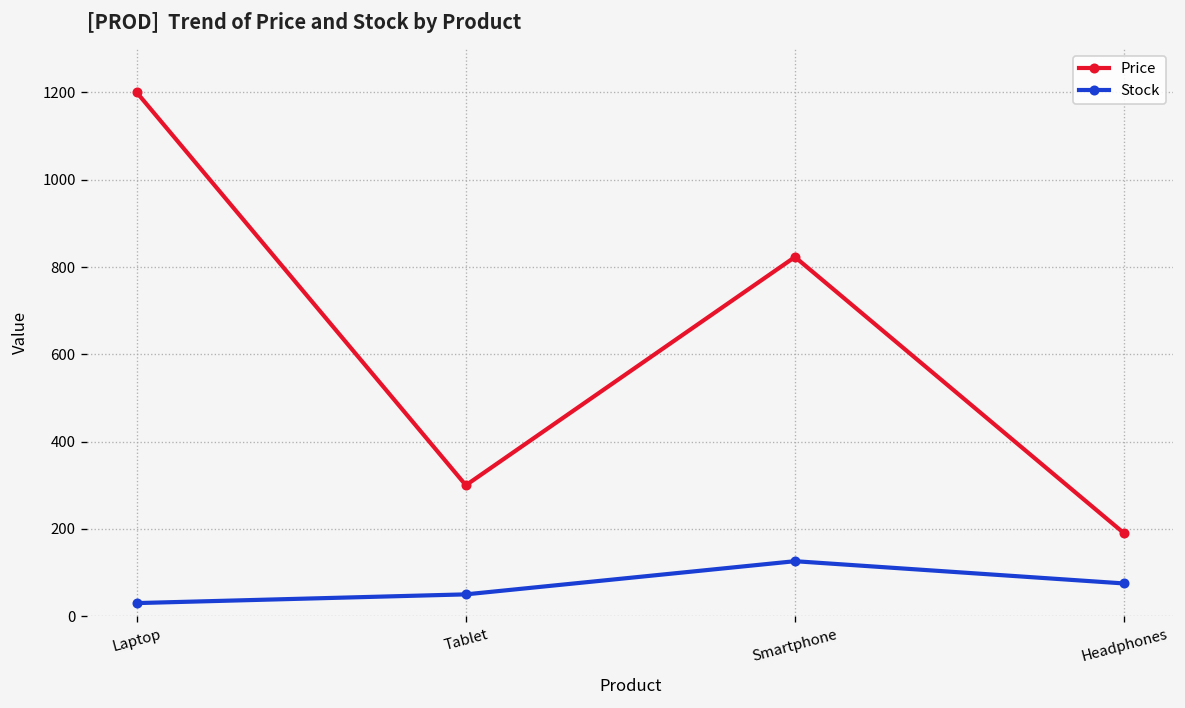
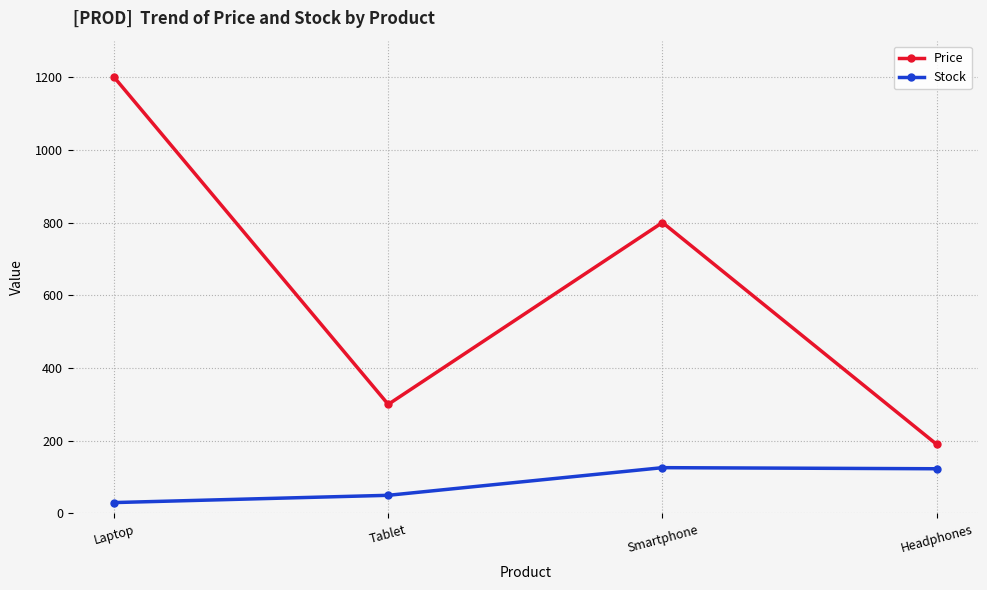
  {
    "Price": {
      "Laptop": 1200,
      "Tablet": 300,
-     "Smartphone": 820,
+     "Smartphone": 800,
      "Headphones": 190
    },
    "Stock": {
      "Laptop": 30,
      "Tablet": 50,
      "Smartphone": 130,
-     "Headphones": 80
+     "Headphones": 120
    }
  }
